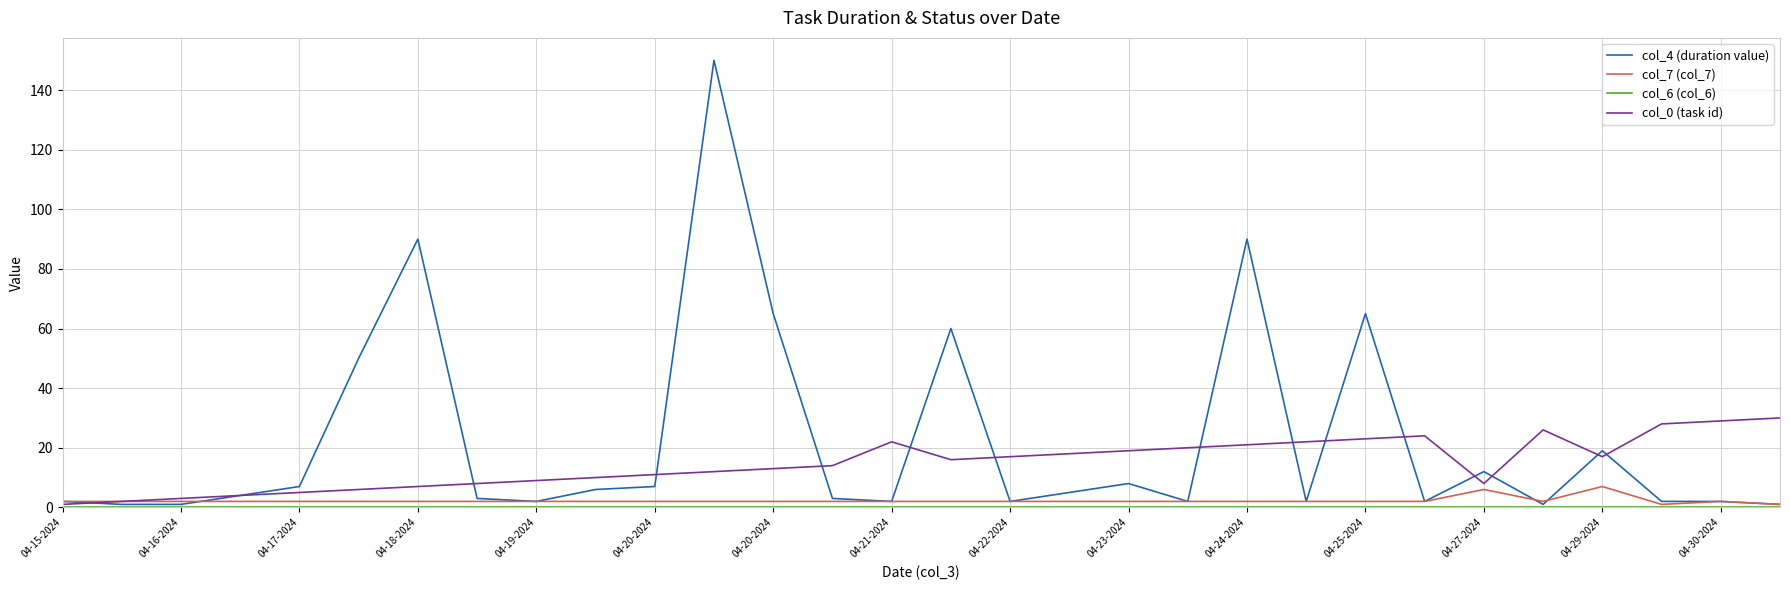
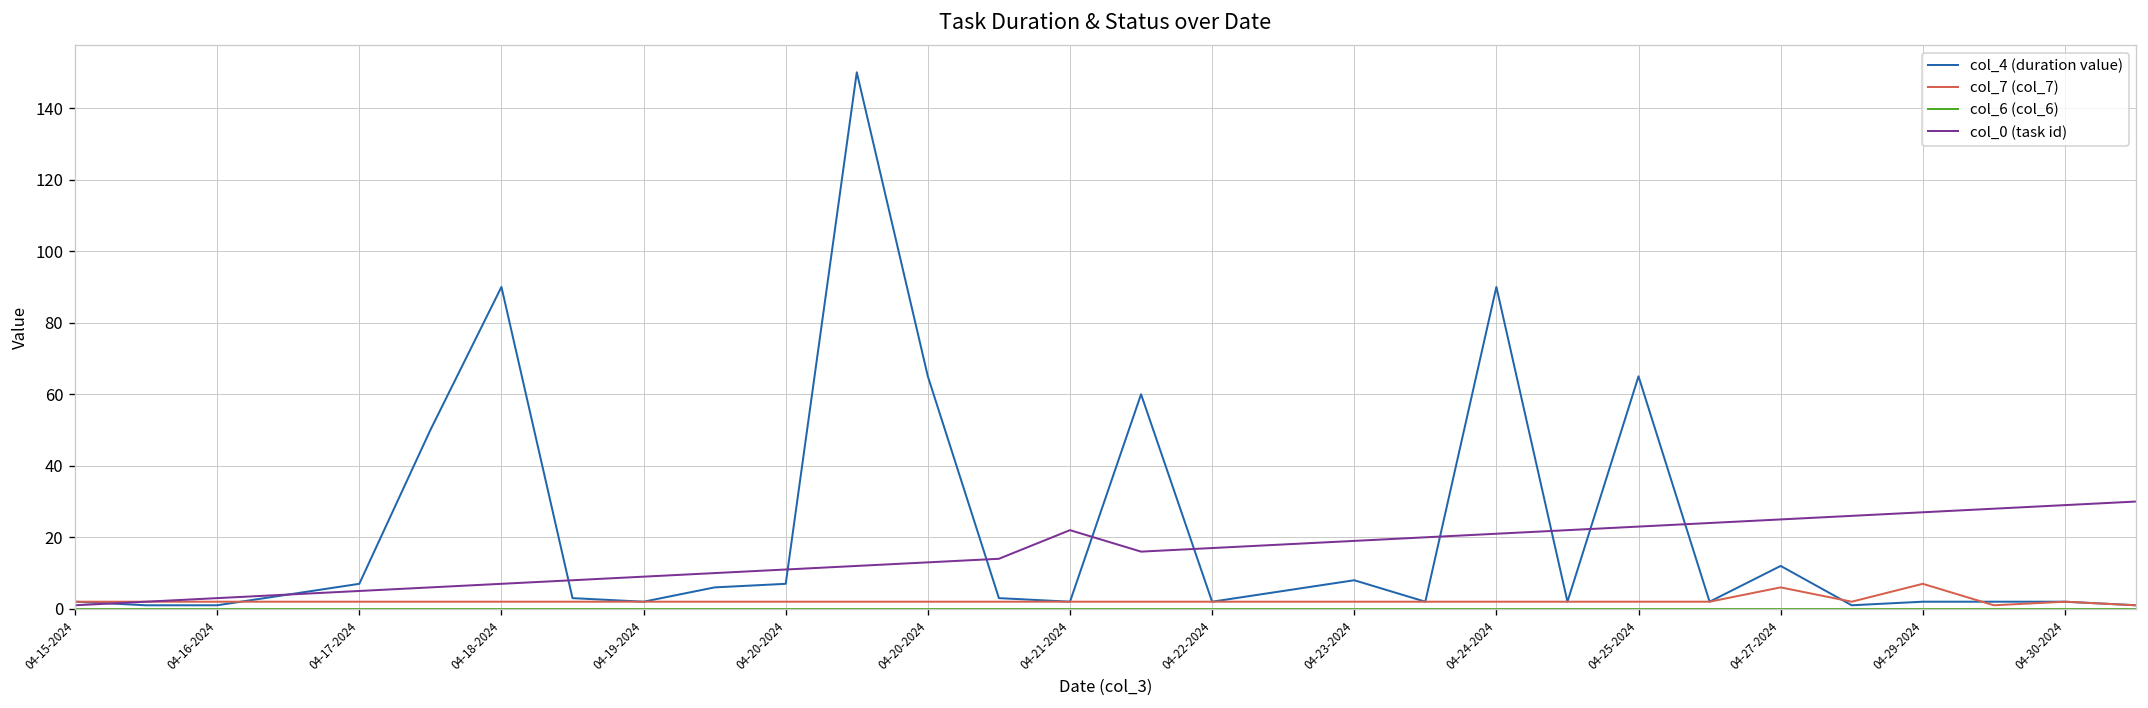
  {
    "col_4 (duration value)": {
      "04-27-2024": 12,
-     "04-29-2024": 19
+     "04-29-2024": 2
    },
    "col_7 (col_7)": {
      "04-27-2024": 6,
      "04-29-2024": 7
    },
    "col_6 (col_6)": {
      "04-15-2024": 0,
      "04-21-2024": 0,
      "04-27-2024": 0,
      "04-29-2024": 0
    },
    "col_0 (task id)": {
      "04-15-2024": 1,
      "04-21-2024": 22,
-     "04-27-2024": 8,
-     "04-29-2024": 17
+     "04-27-2024": 25,
+     "04-29-2024": 27
    }
  }
